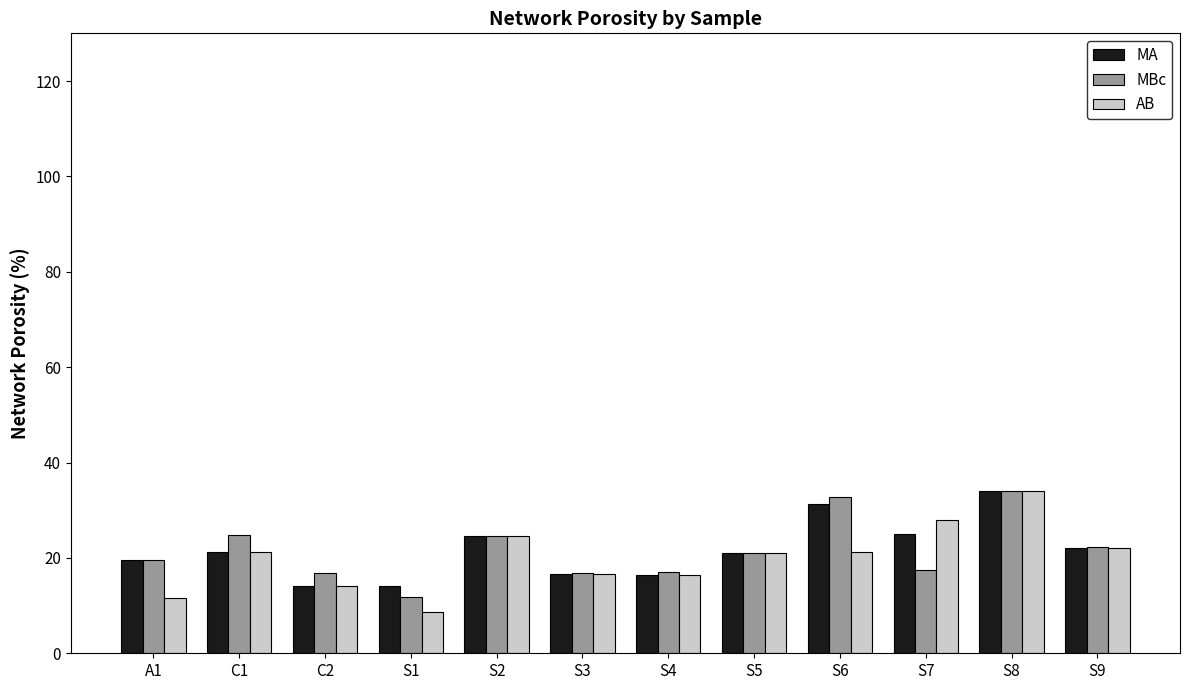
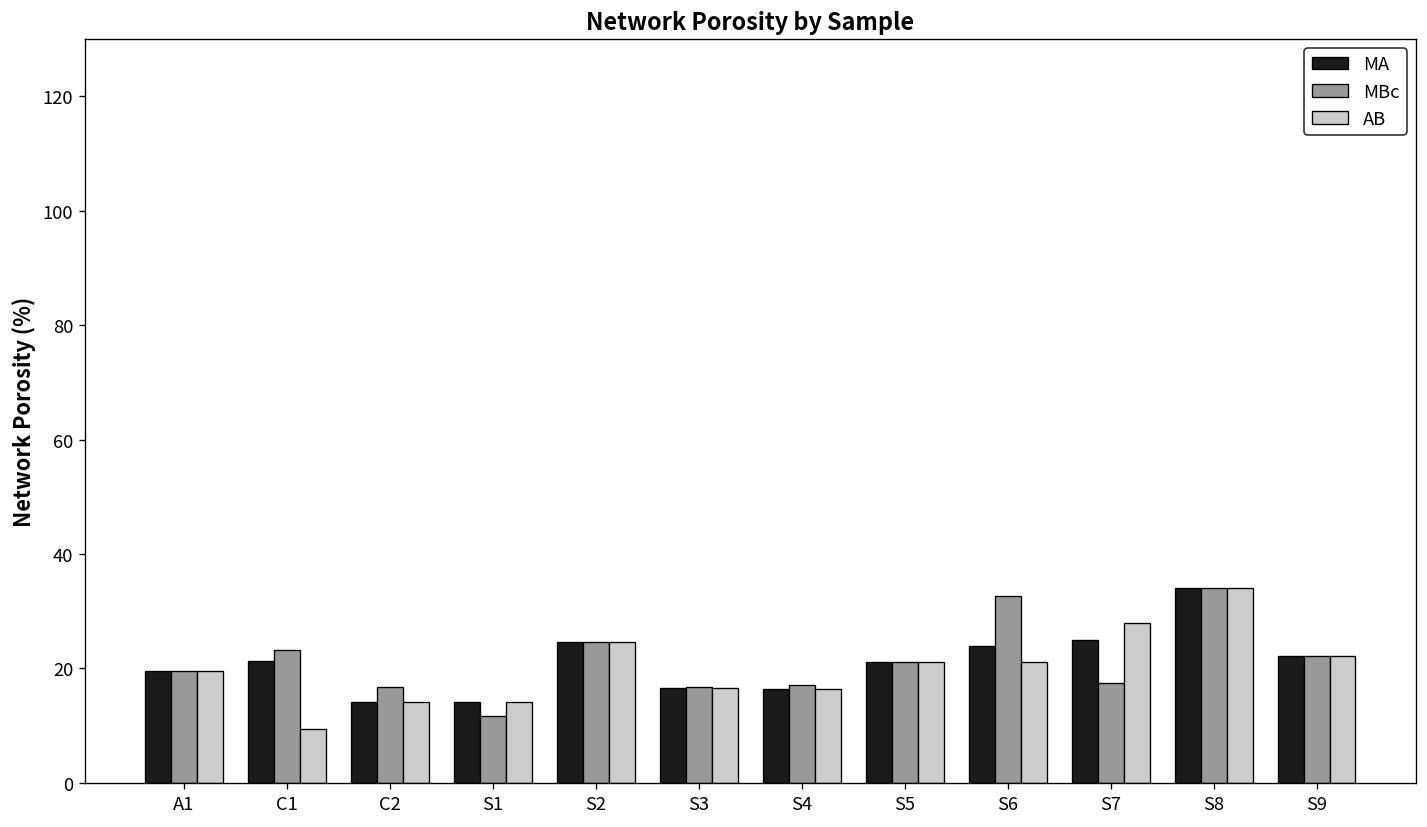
  {
    "MA": {
      "A1": 20,
      "C1": 21,
      "C2": 14,
      "S1": 14,
      "S2": 25,
      "S3": 17,
      "S4": 17,
      "S5": 21,
-     "S6": 31,
+     "S6": 24,
      "S7": 25,
      "S8": 34,
      "S9": 22
    },
    "MBc": {
      "A1": 20,
-     "C1": 25,
+     "C1": 23,
      "C2": 17,
      "S1": 12,
      "S2": 25,
      "S3": 17,
      "S4": 17,
      "S5": 21,
      "S6": 33,
      "S7": 18,
      "S8": 34,
      "S9": 22
    },
    "AB": {
-     "A1": 12,
-     "C1": 21,
+     "A1": 20,
+     "C1": 10,
      "C2": 14,
-     "S1": 9,
+     "S1": 14,
      "S2": 25,
      "S3": 17,
      "S4": 17,
      "S5": 21,
      "S6": 21,
      "S7": 28,
      "S8": 34,
      "S9": 22
    }
  }
